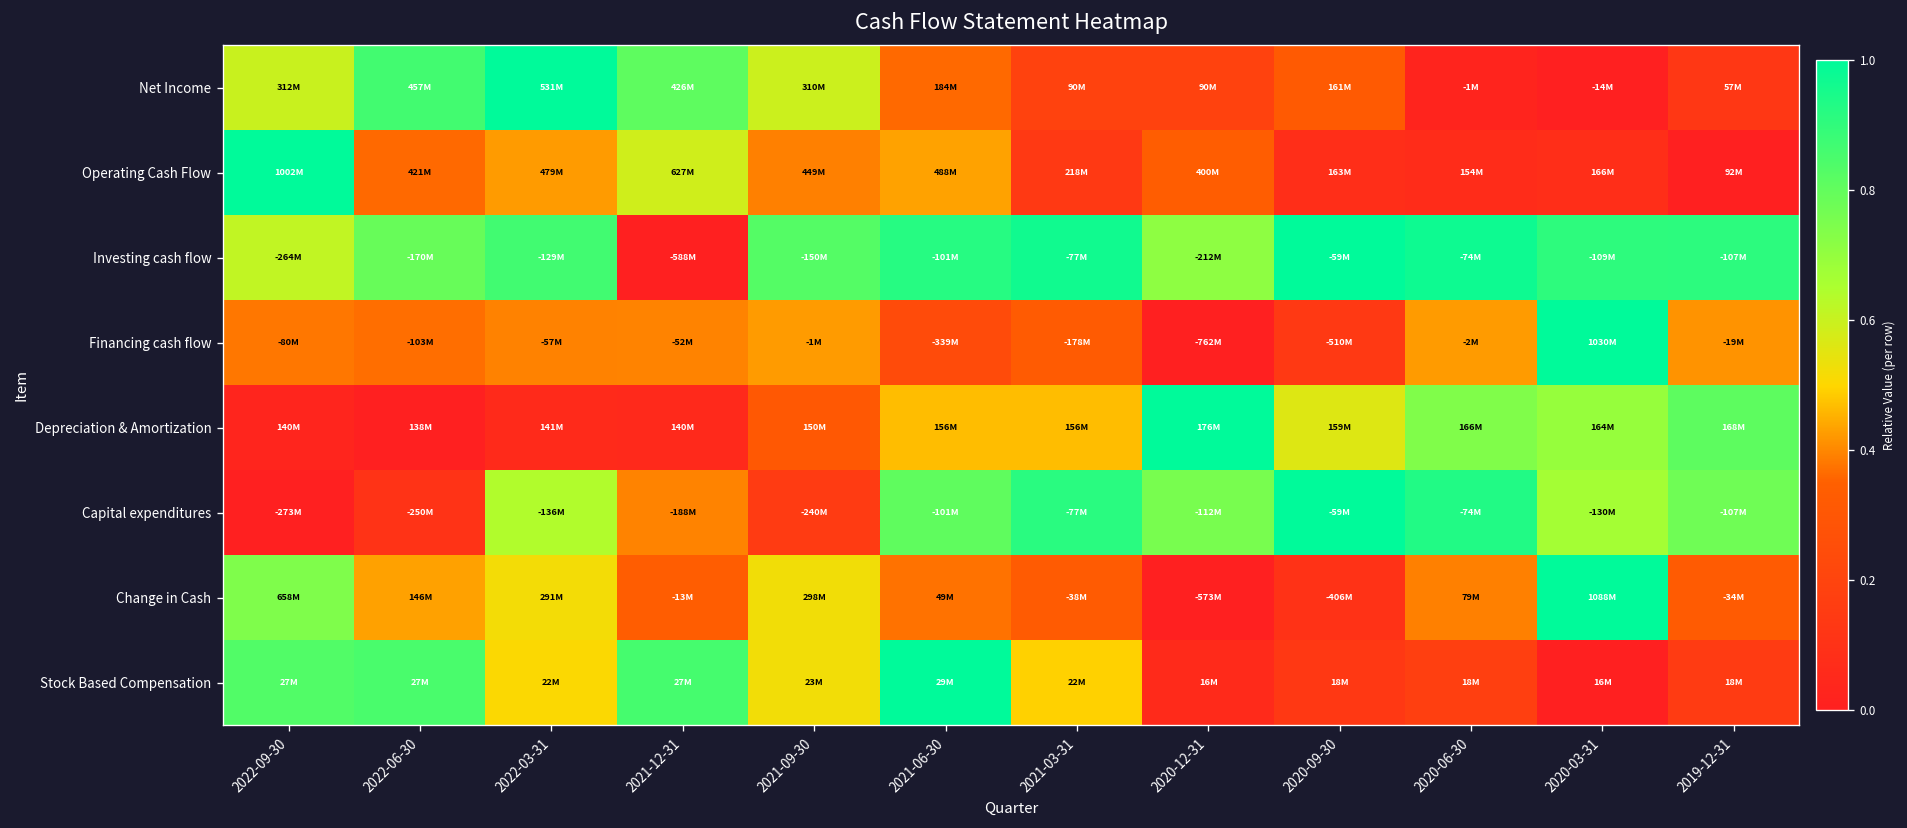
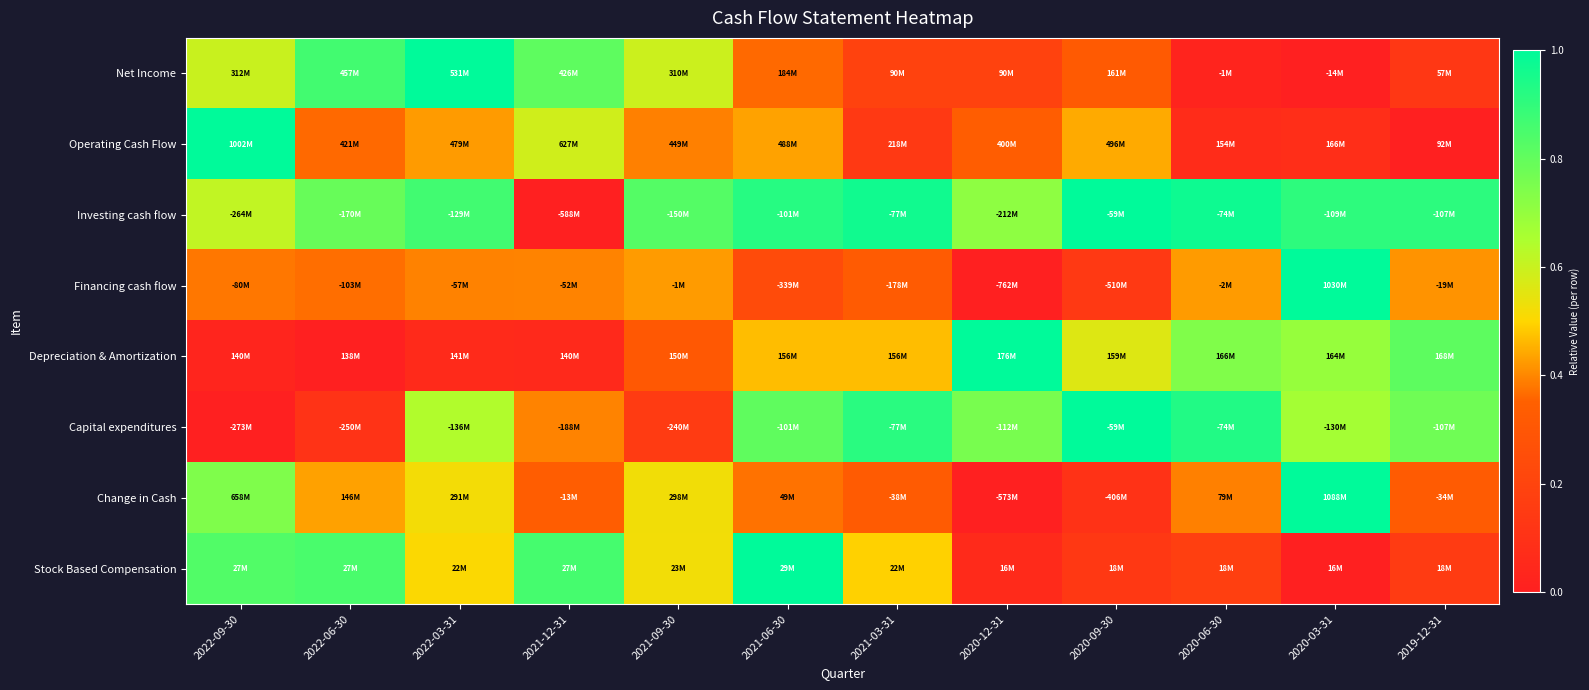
  {
    "Net Income": {
      "2022-09-30": "312M",
      "2022-06-30": "457M",
      "2022-03-31": "531M",
      "2021-12-31": "426M",
      "2021-09-30": "310M",
      "2021-06-30": "184M",
      "2021-03-31": "90M",
      "2020-12-31": "90M",
      "2020-09-30": "161M",
      "2020-06-30": "-1M",
      "2020-03-31": "-14M",
      "2019-12-31": "57M"
    },
    "Operating Cash Flow": {
      "2022-09-30": "1002M",
      "2022-06-30": "421M",
      "2022-03-31": "479M",
      "2021-12-31": "627M",
      "2021-09-30": "449M",
      "2021-06-30": "488M",
      "2021-03-31": "218M",
      "2020-12-31": "400M",
-     "2020-09-30": "163M",
+     "2020-09-30": "496M",
      "2020-06-30": "154M",
      "2020-03-31": "166M",
      "2019-12-31": "92M"
    },
    "Investing cash flow": {
      "2022-09-30": "-264M",
      "2022-06-30": "-170M",
      "2022-03-31": "-129M",
      "2021-12-31": "-588M",
      "2021-09-30": "-150M",
      "2021-06-30": "-101M",
      "2021-03-31": "-77M",
      "2020-12-31": "-212M",
      "2020-09-30": "-59M",
      "2020-06-30": "-74M",
      "2020-03-31": "-109M",
      "2019-12-31": "-107M"
    },
    "Financing cash flow": {
      "2022-09-30": "-80M",
      "2022-06-30": "-103M",
      "2022-03-31": "-57M",
      "2021-12-31": "-52M",
      "2021-09-30": "-1M",
      "2021-06-30": "-339M",
      "2021-03-31": "-178M",
      "2020-12-31": "-762M",
      "2020-09-30": "-510M",
      "2020-06-30": "-2M",
      "2020-03-31": "1030M",
      "2019-12-31": "-19M"
    },
    "Depreciation & Amortization": {
      "2022-09-30": "140M",
      "2022-06-30": "138M",
      "2022-03-31": "141M",
      "2021-12-31": "140M",
      "2021-09-30": "150M",
      "2021-06-30": "156M",
      "2021-03-31": "156M",
      "2020-12-31": "176M",
      "2020-09-30": "159M",
      "2020-06-30": "166M",
      "2020-03-31": "164M",
      "2019-12-31": "168M"
    },
    "Capital expenditures": {
      "2022-09-30": "-273M",
      "2022-06-30": "-250M",
      "2022-03-31": "-136M",
      "2021-12-31": "-188M",
      "2021-09-30": "-240M",
      "2021-06-30": "-101M",
      "2021-03-31": "-77M",
      "2020-12-31": "-112M",
      "2020-09-30": "-59M",
      "2020-06-30": "-74M",
      "2020-03-31": "-130M",
      "2019-12-31": "-107M"
    },
    "Change in Cash": {
      "2022-09-30": "658M",
      "2022-06-30": "146M",
      "2022-03-31": "291M",
      "2021-12-31": "-13M",
      "2021-09-30": "298M",
      "2021-06-30": "49M",
      "2021-03-31": "-38M",
      "2020-12-31": "-573M",
      "2020-09-30": "-406M",
      "2020-06-30": "79M",
      "2020-03-31": "1088M",
      "2019-12-31": "-34M"
    },
    "Stock Based Compensation": {
      "2022-09-30": "27M",
      "2022-06-30": "27M",
      "2022-03-31": "22M",
      "2021-12-31": "27M",
      "2021-09-30": "23M",
      "2021-06-30": "29M",
      "2021-03-31": "22M",
      "2020-12-31": "16M",
      "2020-09-30": "18M",
      "2020-06-30": "18M",
      "2020-03-31": "16M",
      "2019-12-31": "18M"
    }
  }
